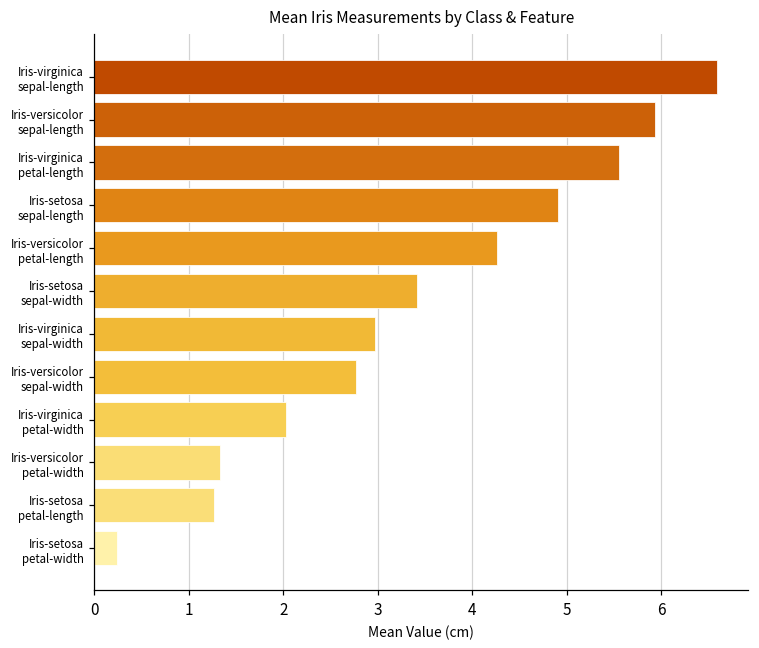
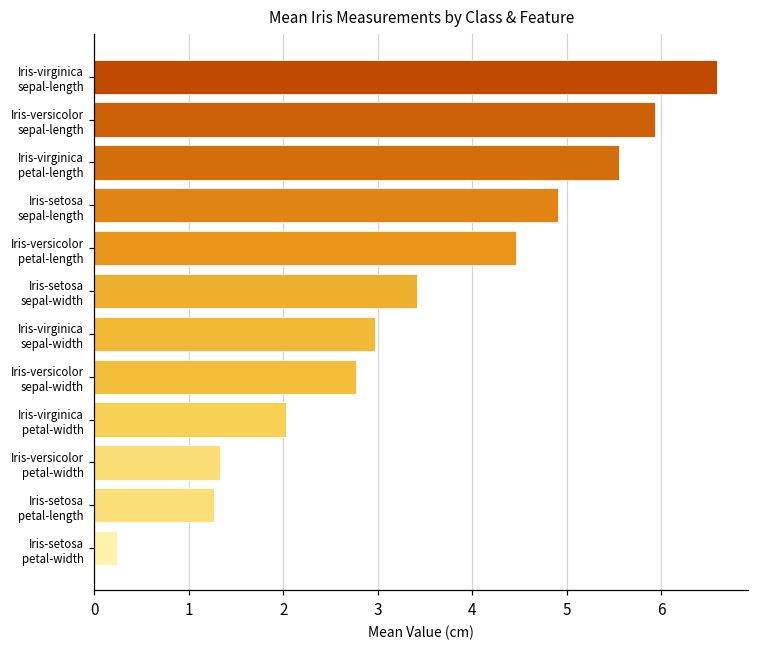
  {
    "Iris-virginica sepal-length": 6.6,
    "Iris-versicolor sepal-length": 5.9,
    "Iris-virginica petal-length": 5.6,
    "Iris-setosa sepal-length": 4.9,
-   "Iris-versicolor petal-length": 4.3,
+   "Iris-versicolor petal-length": 4.5,
    "Iris-setosa sepal-width": 3.4,
    "Iris-virginica sepal-width": 3.0,
    "Iris-versicolor sepal-width": 2.8,
    "Iris-virginica petal-width": 2.0,
    "Iris-versicolor petal-width": 1.3,
    "Iris-setosa petal-length": 1.3,
    "Iris-setosa petal-width": 0.2
  }
